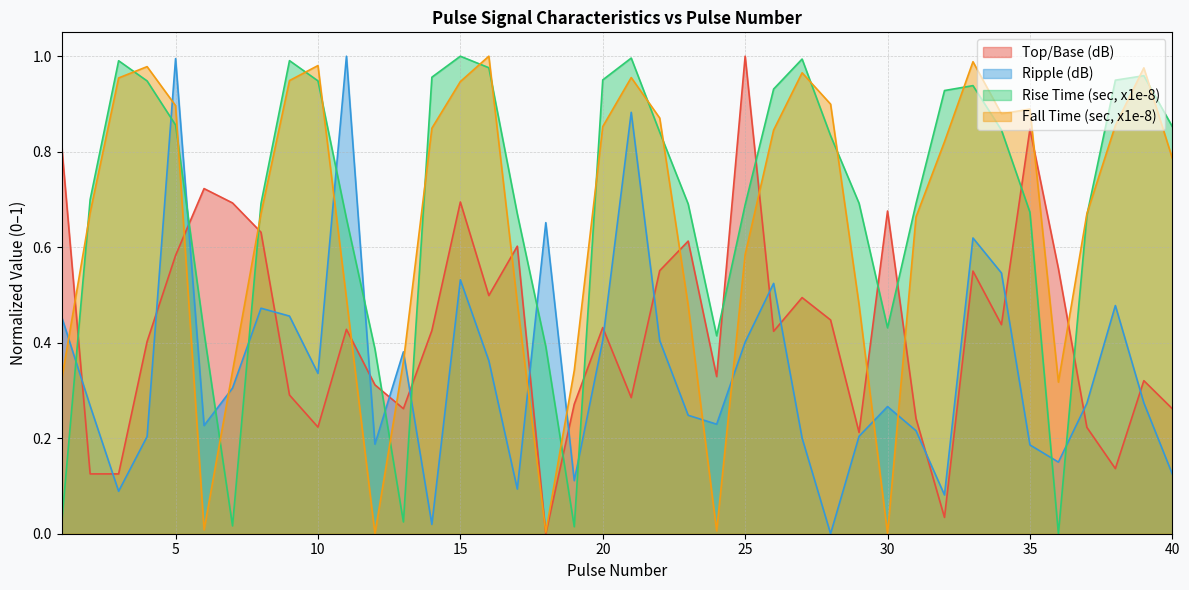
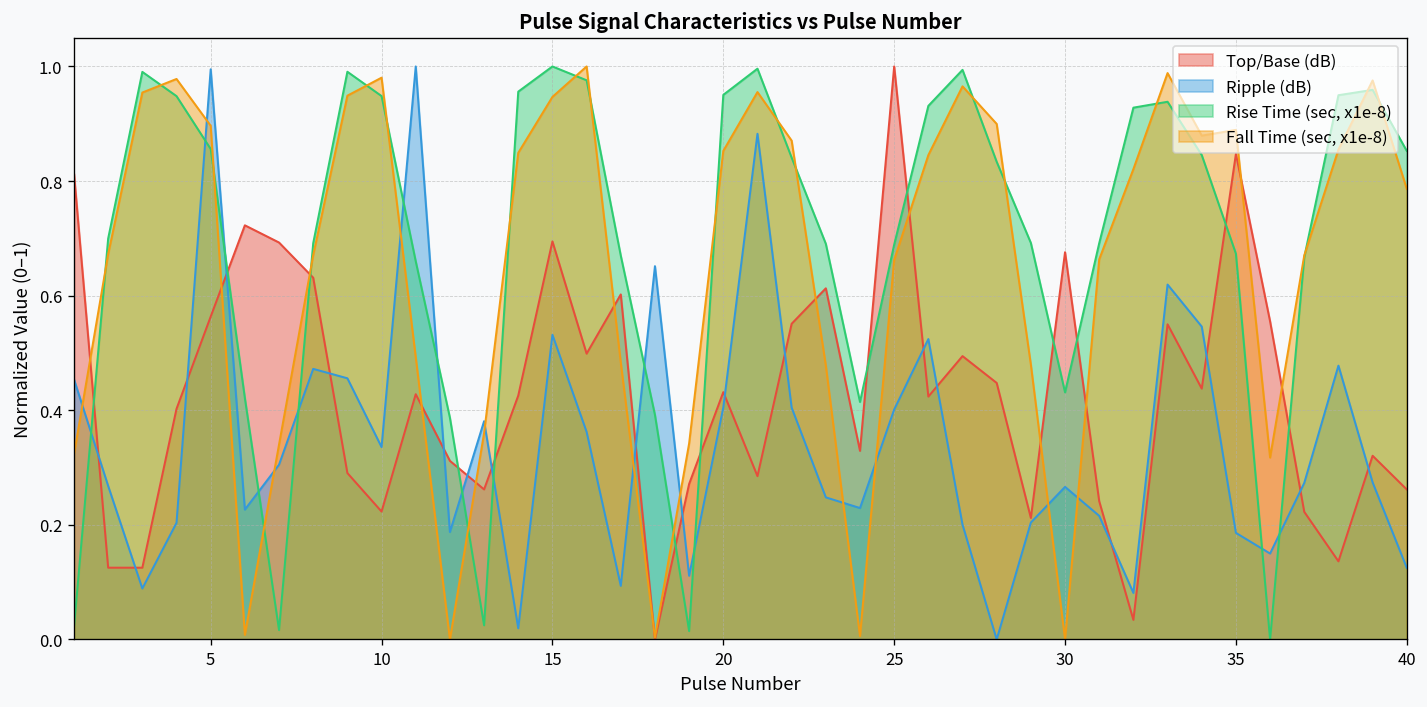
  {
    "Top/Base (dB)": {
-     "5": 0.58,
+     "5": 0.56,
      "10": 0.22,
      "15": 0.69,
      "20": 0.43,
      "25": 1.00,
      "30": 0.68,
      "40": 0.26
    },
    "Ripple (dB)": {
      "5": 1.00,
      "10": 0.34,
      "15": 0.53,
      "20": 0.40,
      "25": 0.40,
      "30": 0.27,
      "35": 0.19,
      "40": 0.12
    },
    "Rise Time (sec, x1e-8)": {
      "5": 0.86,
      "10": 0.95,
      "15": 1.00,
      "20": 0.95,
      "25": 0.69,
      "30": 0.43,
      "35": 0.67,
      "40": 0.85
    },
    "Fall Time (sec, x1e-8)": {
      "5": 0.90,
      "10": 0.98,
      "15": 0.95,
      "20": 0.85,
-     "25": 0.58,
+     "25": 0.66,
      "30": 0.00,
      "40": 0.79
    }
  }
